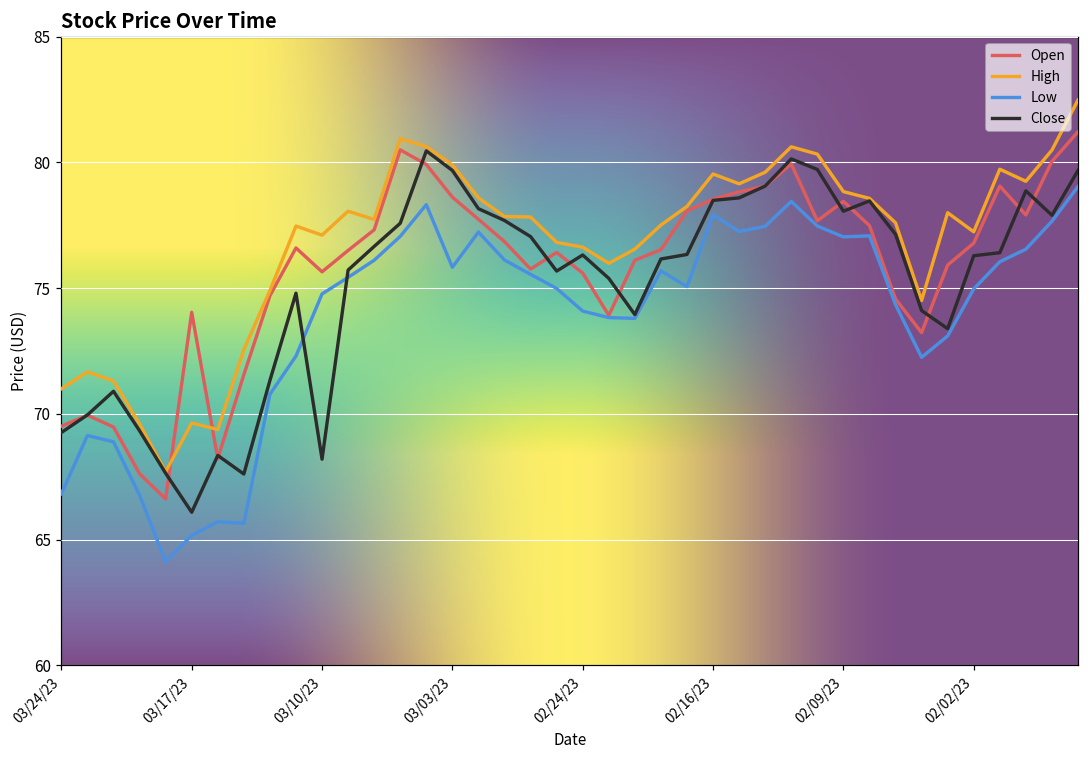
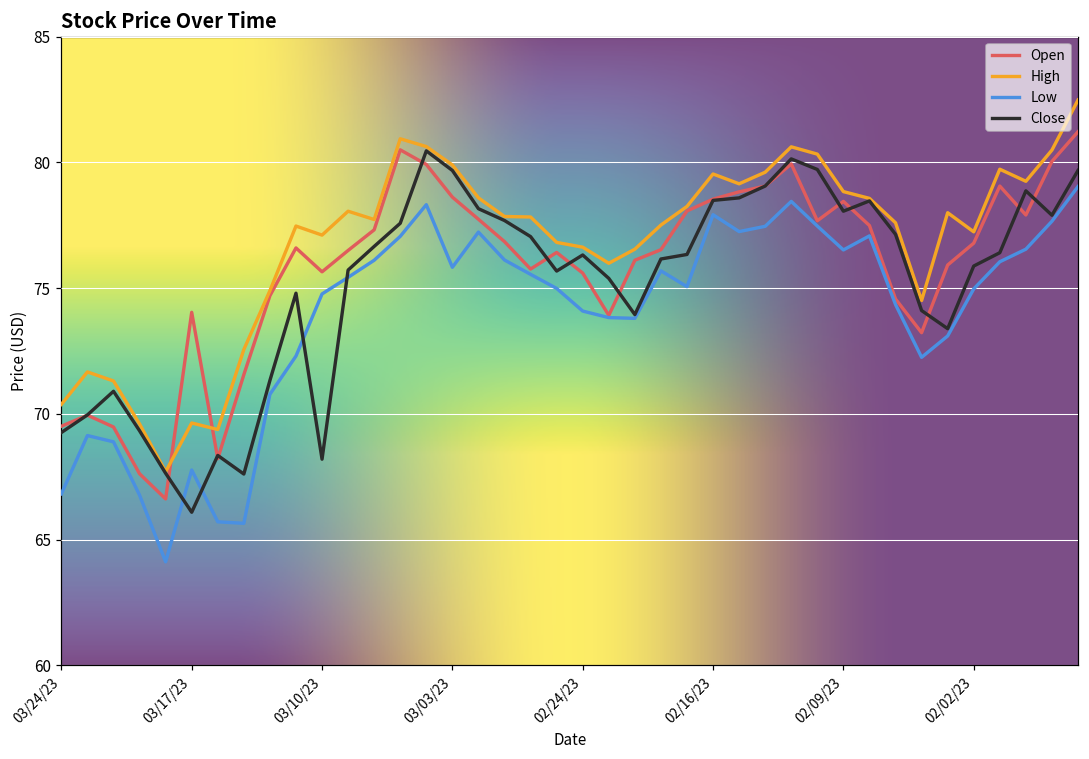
  {
    "Open": {
      "03/24/23": 69.5,
      "03/17/23": 74.0,
      "03/10/23": 75.7,
      "03/03/23": 78.6,
      "02/24/23": 75.6,
      "02/09/23": 78.5,
      "02/02/23": 76.8
    },
    "High": {
-     "03/24/23": 71.0,
+     "03/24/23": 70.4,
      "03/17/23": 69.6,
      "03/10/23": 77.1,
      "03/03/23": 79.9,
      "02/24/23": 76.6,
      "02/16/23": 79.5,
      "02/09/23": 78.8,
      "02/02/23": 77.2
    },
    "Low": {
      "03/24/23": 66.8,
-     "03/17/23": 65.2,
+     "03/17/23": 67.8,
      "03/10/23": 74.8,
      "03/03/23": 75.8,
      "02/24/23": 74.1,
      "02/16/23": 77.9,
-     "02/09/23": 77.0,
+     "02/09/23": 76.5,
      "02/02/23": 75.0
    },
    "Close": {
      "03/24/23": 69.3,
      "03/17/23": 66.1,
      "03/10/23": 68.2,
      "03/03/23": 79.7,
      "02/24/23": 76.3,
      "02/09/23": 78.1,
-     "02/02/23": 76.3
+     "02/02/23": 75.9
    }
  }
